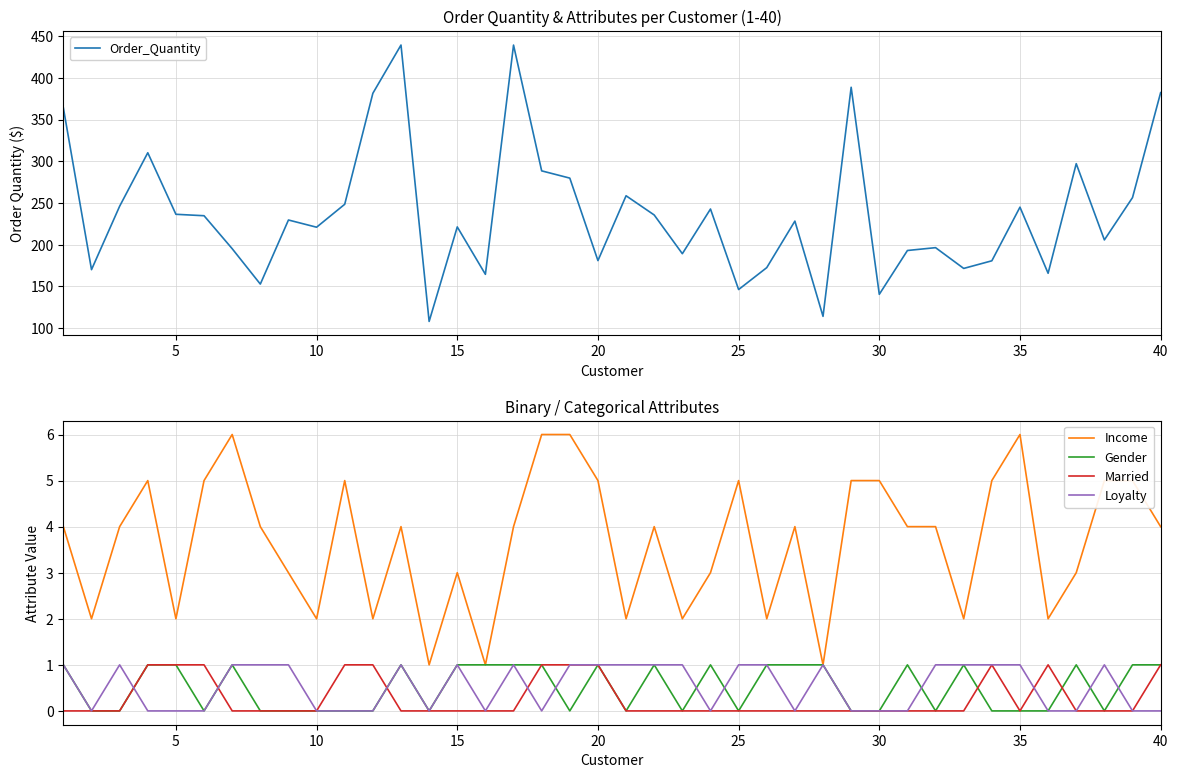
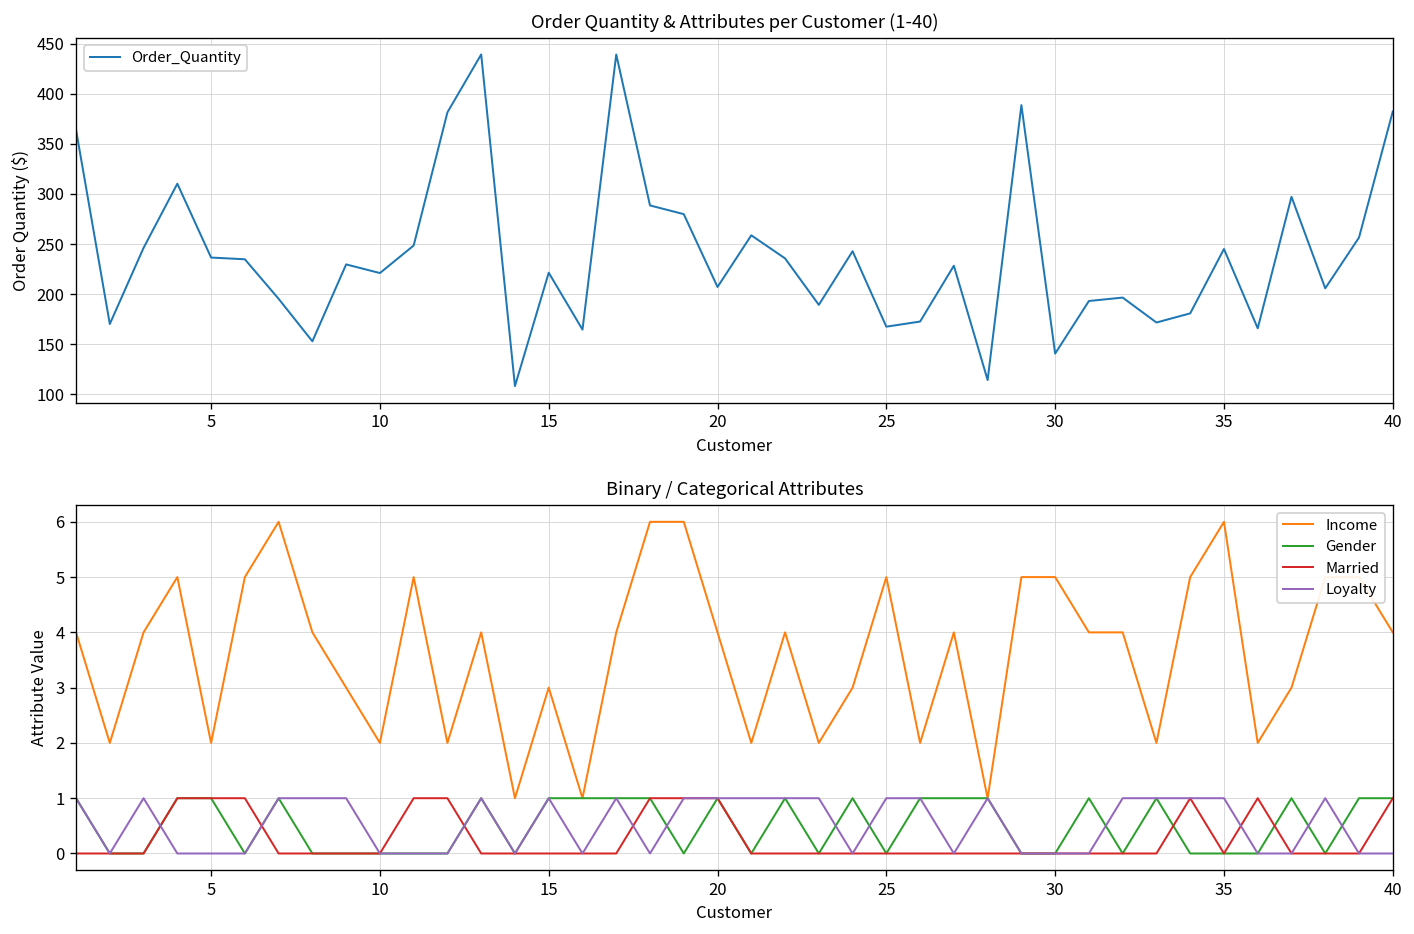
  {
    "Order Quantity & Attributes per Customer (1-40)": {
      "5": 240,
      "10": 220,
      "15": 220,
-     "20": 180,
-     "25": 150,
+     "20": 210,
+     "25": 170,
      "30": 140,
      "35": 250,
      "40": 380
    },
    "Binary / Categorical Attributes": {
      "Income": {
        "5": 2,
        "10": 2,
        "15": 3,
-       "20": 5,
+       "20": 4,
        "25": 5,
        "30": 5,
        "35": 6,
        "40": 4
      },
      "Married": {
        "15": 0
      },
      "Loyalty": {
        "5": 0,
        "25": 1,
        "35": 1,
        "40": 0
      }
    }
  }
